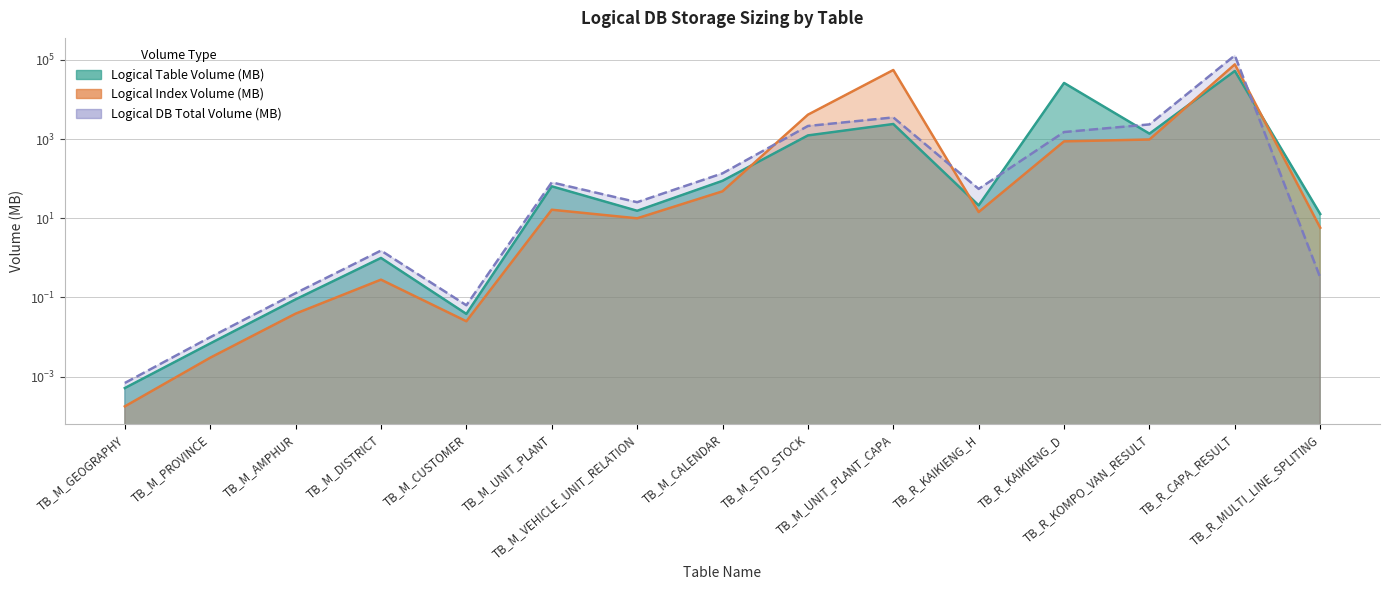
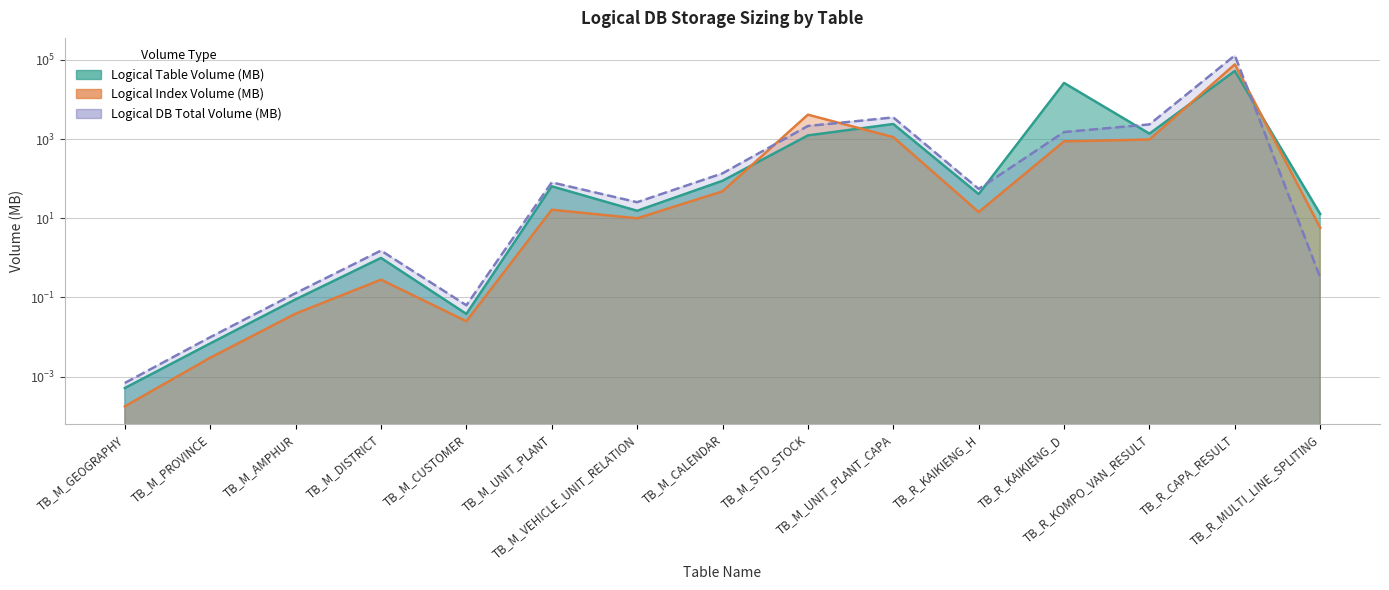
  {
    "Logical Table Volume (MB)": {
      "TB_M_GEOGRAPHY": 0.0005,
      "TB_M_PROVINCE": 0.007,
      "TB_M_AMPHUR": 0.09,
      "TB_M_DISTRICT": 1,
      "TB_M_CUSTOMER": 0.04,
      "TB_M_UNIT_PLANT": 60,
      "TB_M_VEHICLE_UNIT_RELATION": 15,
      "TB_M_CALENDAR": 90,
      "TB_M_STD_STOCK": 1200,
      "TB_M_UNIT_PLANT_CAPA": 2000,
-     "TB_R_KAIKIENG_H": 20,
+     "TB_R_KAIKIENG_H": 40,
      "TB_R_KAIKIENG_D": 30000,
      "TB_R_KOMPO_VAN_RESULT": 1400,
      "TB_R_CAPA_RESULT": 50000,
      "TB_R_MULTI_LINE_SPLITING": 13
    },
    "Logical Index Volume (MB)": {
      "TB_M_GEOGRAPHY": 0.0002,
      "TB_M_PROVINCE": 0.003,
      "TB_M_AMPHUR": 0.04,
      "TB_M_DISTRICT": 0.3,
      "TB_M_CUSTOMER": 0.03,
      "TB_M_UNIT_PLANT": 16,
      "TB_M_VEHICLE_UNIT_RELATION": 10,
      "TB_M_CALENDAR": 50,
      "TB_M_STD_STOCK": 4000,
-     "TB_M_UNIT_PLANT_CAPA": 60000,
+     "TB_M_UNIT_PLANT_CAPA": 1100,
      "TB_R_KAIKIENG_H": 14,
      "TB_R_KAIKIENG_D": 900,
      "TB_R_KOMPO_VAN_RESULT": 1000,
      "TB_R_CAPA_RESULT": 80000,
      "TB_R_MULTI_LINE_SPLITING": 6
    },
    "Logical DB Total Volume (MB)": {
      "TB_M_GEOGRAPHY": 0.0007,
      "TB_M_PROVINCE": 0.010,
      "TB_M_AMPHUR": 0.13,
      "TB_M_DISTRICT": 1.5,
      "TB_M_CUSTOMER": 0.06,
      "TB_M_UNIT_PLANT": 80,
      "TB_M_VEHICLE_UNIT_RELATION": 30,
      "TB_M_CALENDAR": 140,
      "TB_M_STD_STOCK": 2000,
      "TB_M_UNIT_PLANT_CAPA": 4000,
      "TB_R_KAIKIENG_H": 60,
      "TB_R_KAIKIENG_D": 1500,
      "TB_R_KOMPO_VAN_RESULT": 2000,
      "TB_R_CAPA_RESULT": 130000,
      "TB_R_MULTI_LINE_SPLITING": 0.3
    }
  }
